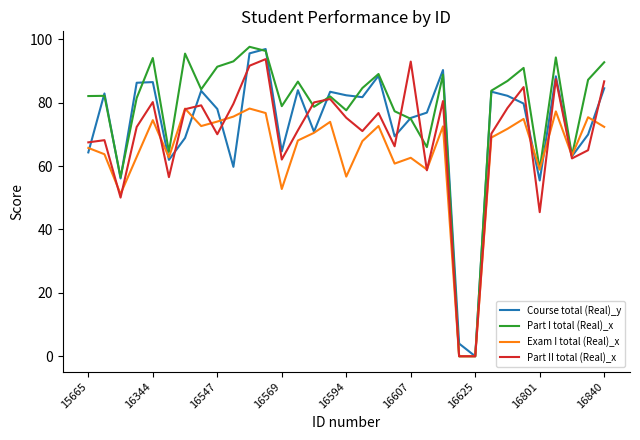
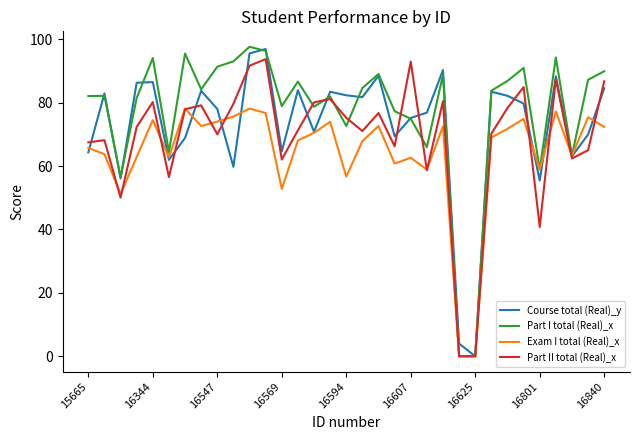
  {
    "Course total (Real)_y": {
      "15665": 64,
      "16344": 87,
      "16547": 78,
      "16569": 65,
      "16594": 82,
      "16801": 55,
      "16840": 85
    },
    "Part I total (Real)_x": {
      "15665": 82,
      "16344": 94,
      "16547": 91,
      "16569": 79,
-     "16594": 78,
-     "16840": 93
+     "16594": 73,
+     "16840": 90
    },
    "Exam I total (Real)_x": {
      "15665": 66,
      "16344": 75,
      "16547": 74,
      "16569": 53,
      "16594": 57,
      "16607": 63,
      "16840": 72
    },
    "Part II total (Real)_x": {
      "15665": 68,
      "16344": 80,
      "16547": 70,
      "16569": 62,
      "16594": 75,
      "16607": 93,
-     "16801": 45,
+     "16801": 41,
      "16840": 87
    }
  }
